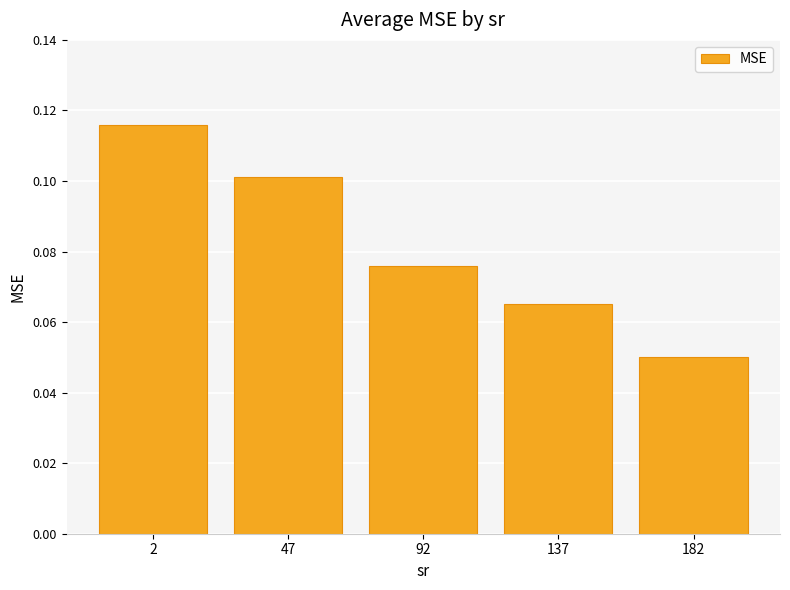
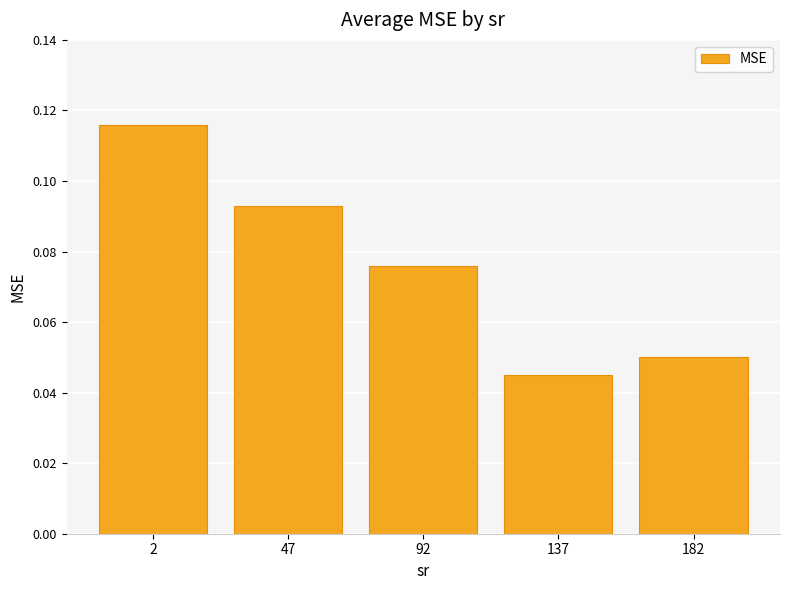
  {
    "2": 0.116,
-   "47": 0.101,
+   "47": 0.093,
    "92": 0.076,
-   "137": 0.065,
+   "137": 0.045,
    "182": 0.050
  }
